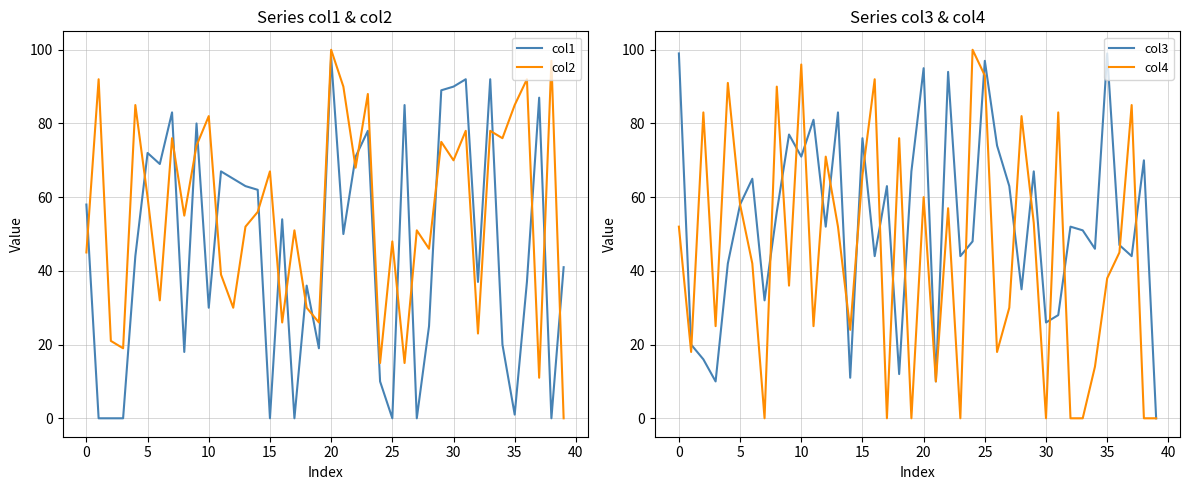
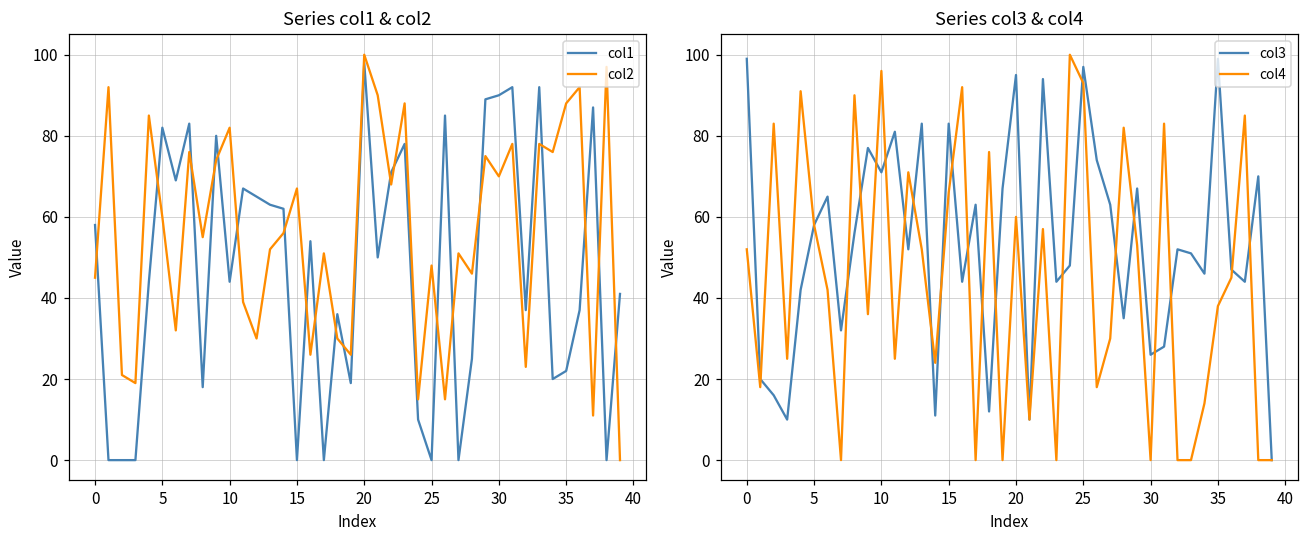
  {
    "Series col1 & col2": {
      "col1": {
        "0": 58,
-       "5": 72,
-       "10": 30,
+       "5": 82,
+       "10": 44,
        "15": 0,
        "20": 98,
        "25": 0,
        "30": 90,
-       "35": 1
+       "35": 22
      },
      "col2": {
        "0": 45,
        "5": 60,
        "10": 82,
        "15": 67,
        "20": 100,
        "25": 48,
        "30": 70,
-       "35": 85
+       "35": 88
      }
    },
    "Series col3 & col4": {
      "col3": {
        "0": 99,
        "10": 71,
-       "15": 76,
+       "15": 83,
        "20": 95,
        "25": 97,
        "30": 26
      },
      "col4": {
        "0": 52,
        "10": 96,
        "15": 66,
        "20": 60,
        "25": 93,
        "30": 0,
        "35": 38
      }
    }
  }
